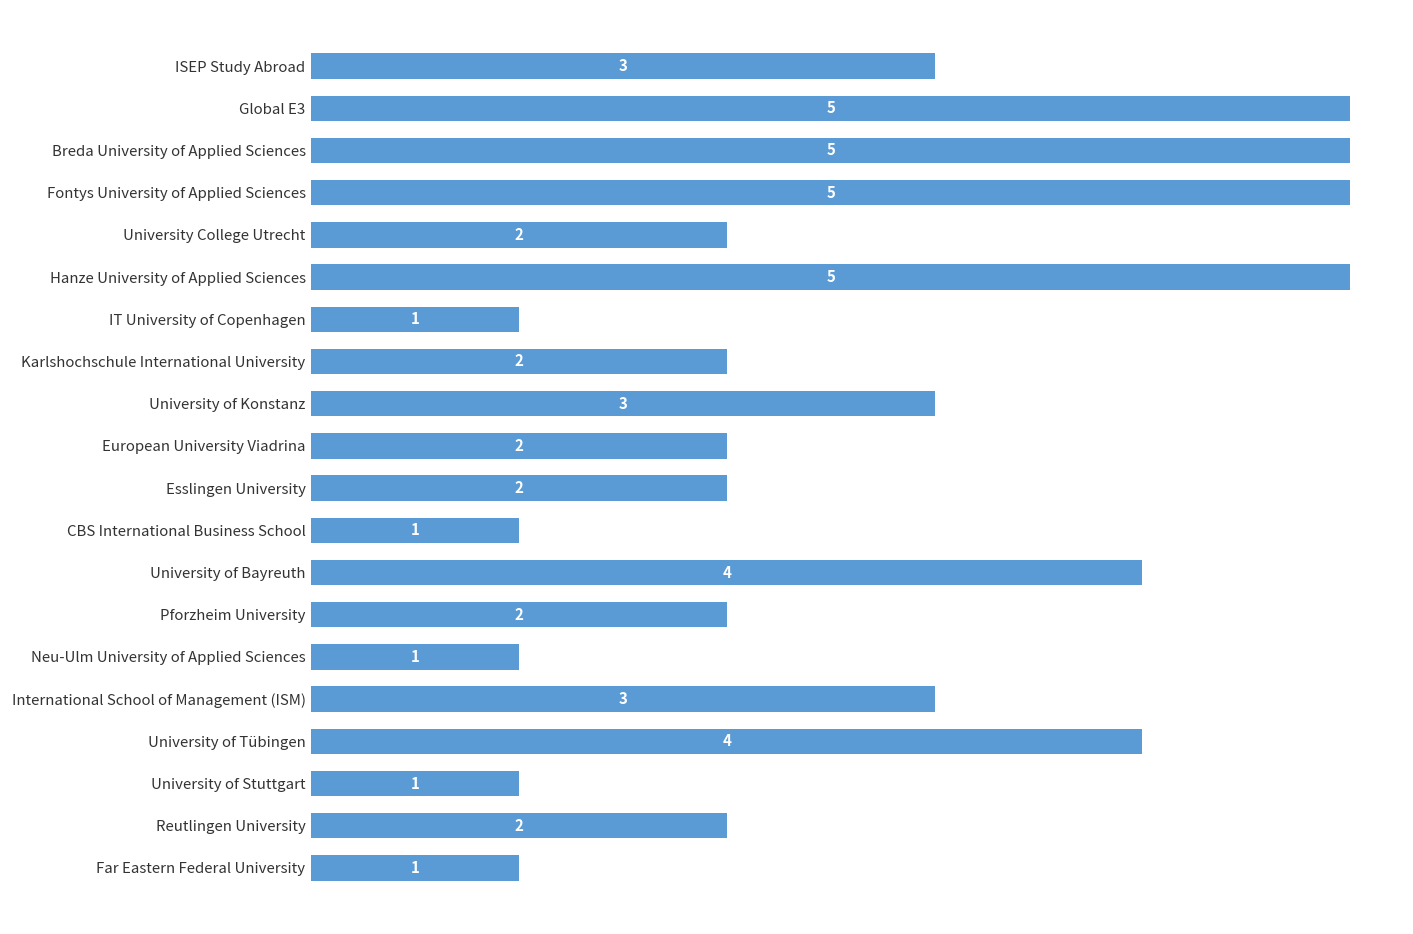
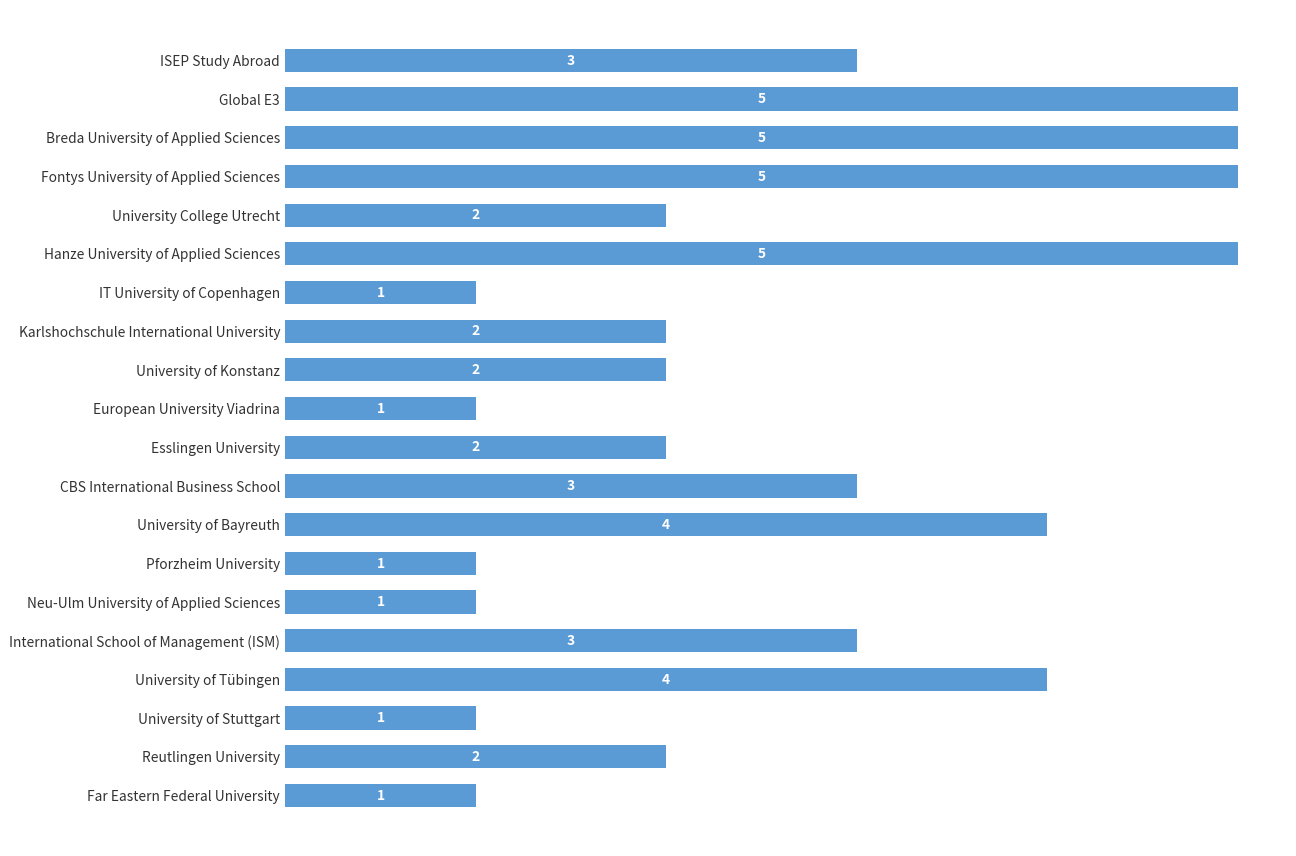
  {
    "ISEP Study Abroad": 3,
    "Global E3": 5,
    "Breda University of Applied Sciences": 5,
    "Fontys University of Applied Sciences": 5,
    "University College Utrecht": 2,
    "Hanze University of Applied Sciences": 5,
    "IT University of Copenhagen": 1,
    "Karlshochschule International University": 2,
-   "University of Konstanz": 3,
-   "European University Viadrina": 2,
+   "University of Konstanz": 2,
+   "European University Viadrina": 1,
    "Esslingen University": 2,
-   "CBS International Business School": 1,
+   "CBS International Business School": 3,
    "University of Bayreuth": 4,
-   "Pforzheim University": 2,
+   "Pforzheim University": 1,
    "Neu-Ulm University of Applied Sciences": 1,
    "International School of Management (ISM)": 3,
    "University of Tübingen": 4,
    "University of Stuttgart": 1,
    "Reutlingen University": 2,
    "Far Eastern Federal University": 1
  }
